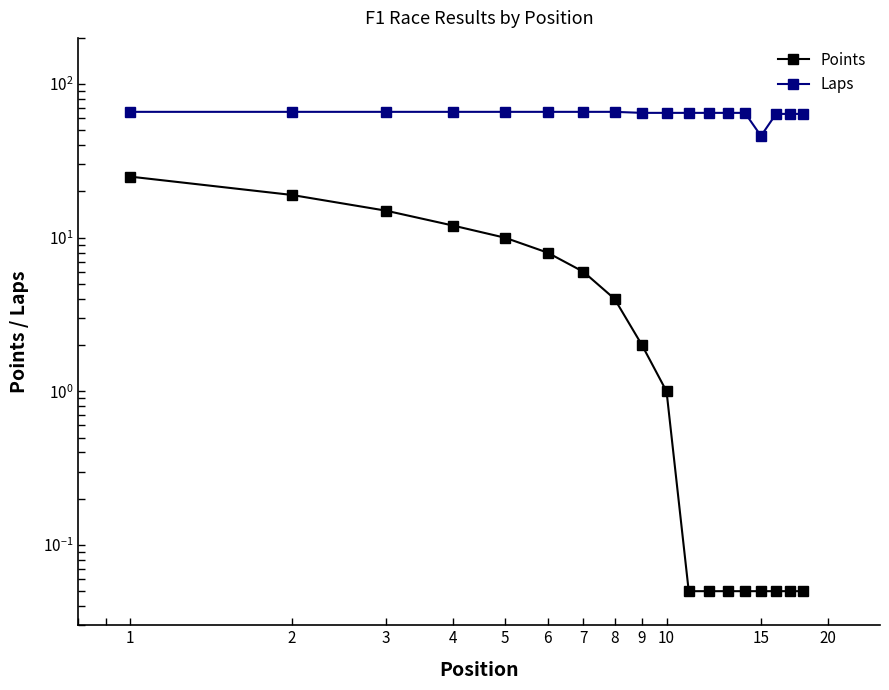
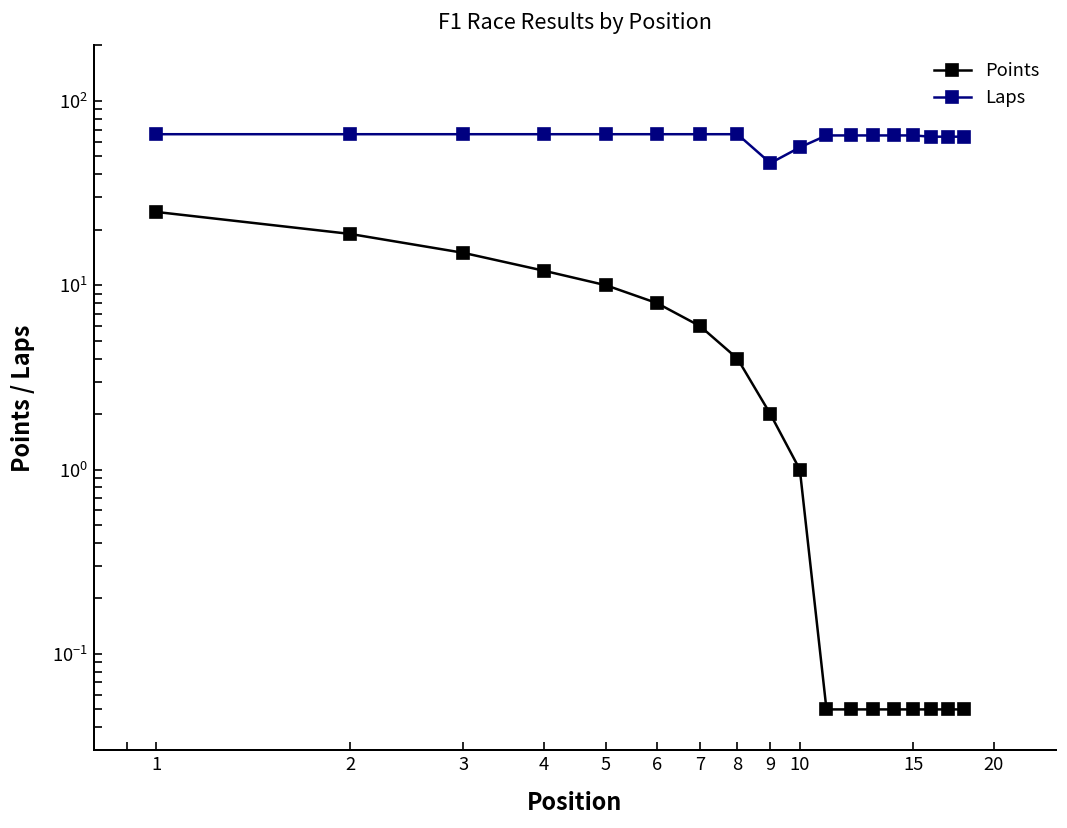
  {
    "Points": {
      "1": 25,
      "2": 19,
      "3": 15,
      "4": 12,
      "5": 10,
      "6": 8,
      "7": 6,
      "8": 4,
      "9": 2,
      "10": 1,
      "15": 0.050
    },
    "Laps": {
      "1": 66,
      "2": 66,
      "3": 66,
      "4": 66,
      "5": 66,
      "6": 66,
      "7": 66,
      "8": 66,
-     "9": 65,
-     "10": 65,
-     "15": 46
+     "9": 46,
+     "10": 56,
+     "15": 65
    }
  }
